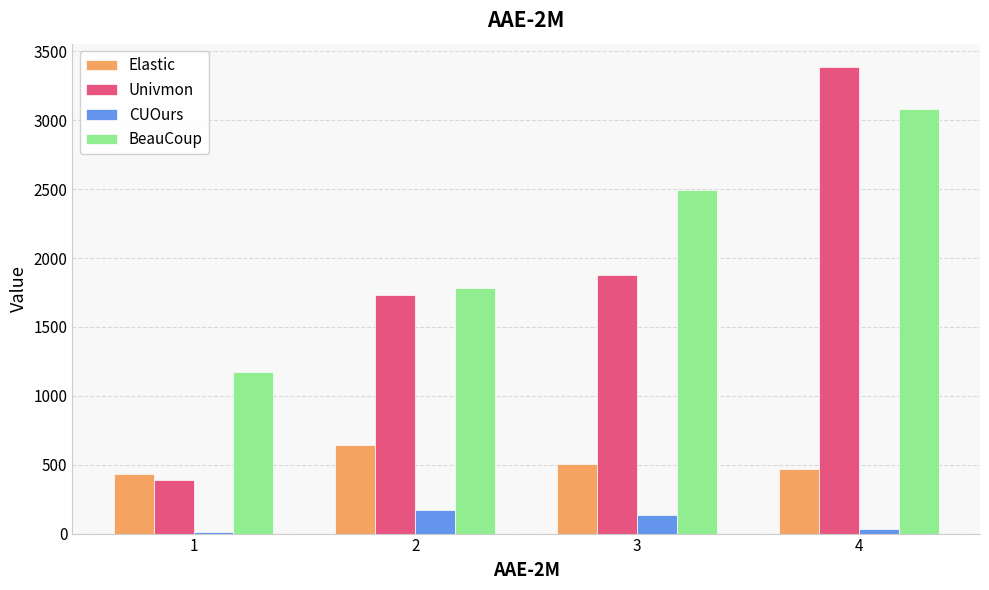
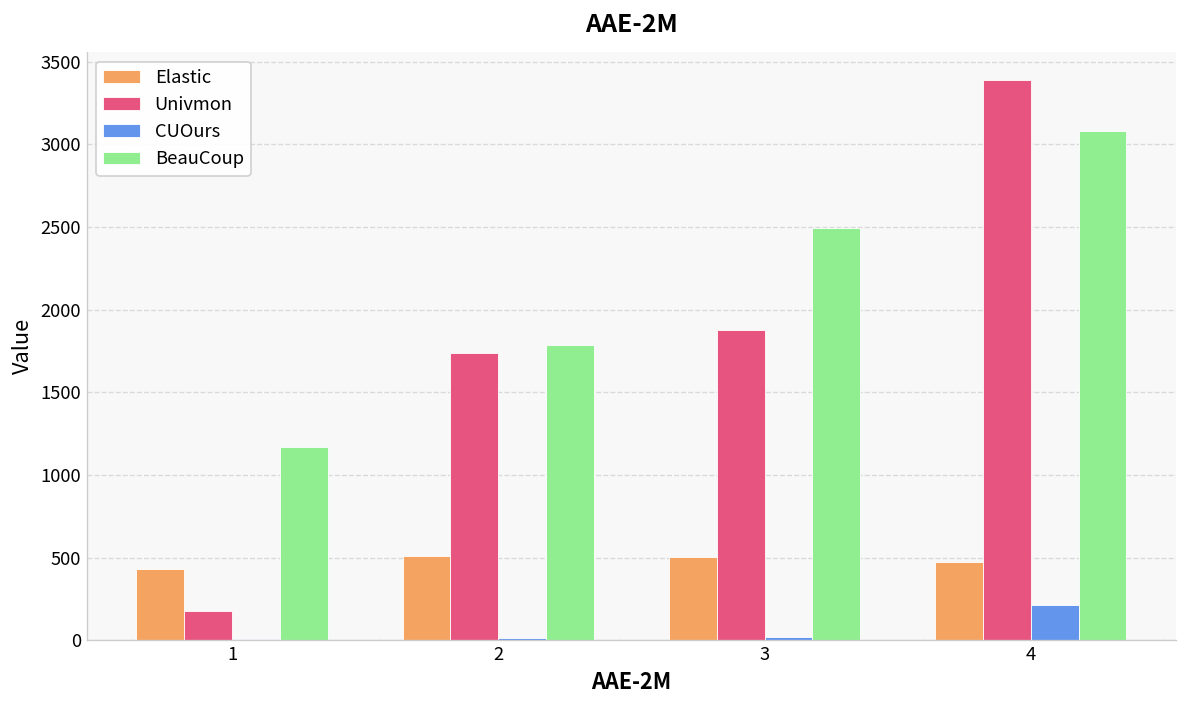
  {
    "Elastic": {
      "1": 430,
-     "2": 640,
+     "2": 510,
      "3": 500,
      "4": 470
    },
    "Univmon": {
-     "1": 390,
+     "1": 180,
      "2": 1730,
      "3": 1880,
      "4": 3390
    },
    "CUOurs": {
-     "2": 170,
-     "3": 140,
-     "4": 30
+     "2": 10,
+     "3": 20,
+     "4": 220
    },
    "BeauCoup": {
      "1": 1170,
      "2": 1790,
      "3": 2490,
      "4": 3080
    }
  }
